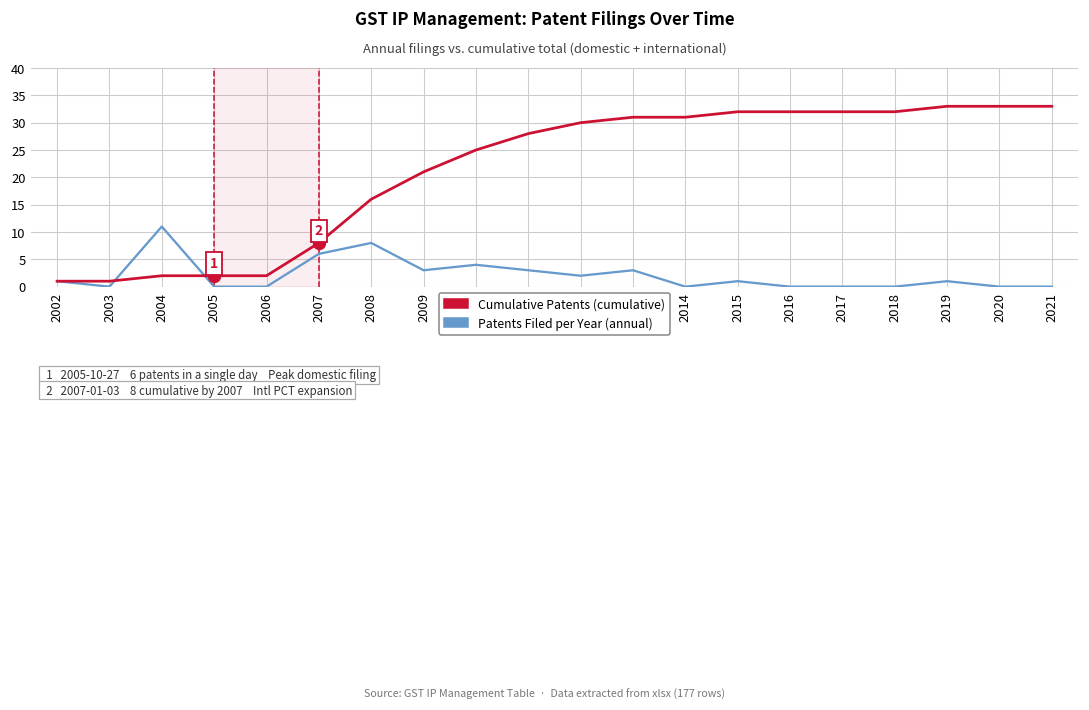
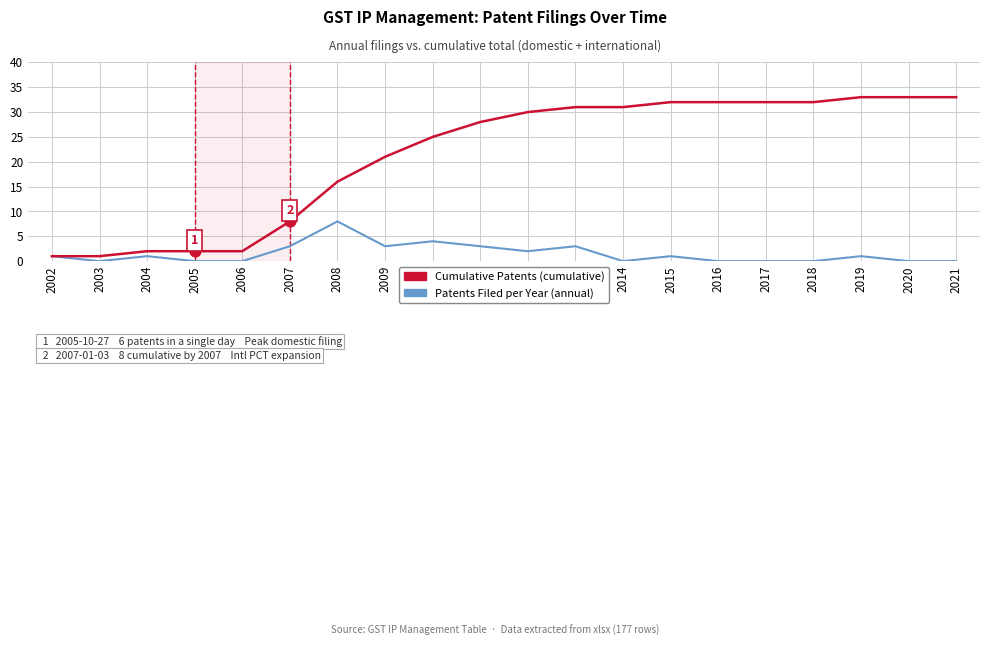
  {
    "Patents Filed per Year (annual)": {
      "2003": 0,
-     "2004": 11,
+     "2004": 1,
      "2005": 0,
      "2006": 0,
-     "2007": 6,
+     "2007": 3,
      "2008": 8,
      "2009": 3,
      "2010": 4,
      "2011": 3,
      "2012": 2,
      "2013": 3,
      "2014": 0,
      "2015": 1,
      "2016": 0,
      "2017": 0,
      "2018": 0,
      "2019": 1,
      "2020": 0,
      "2021": 0
    }
  }
